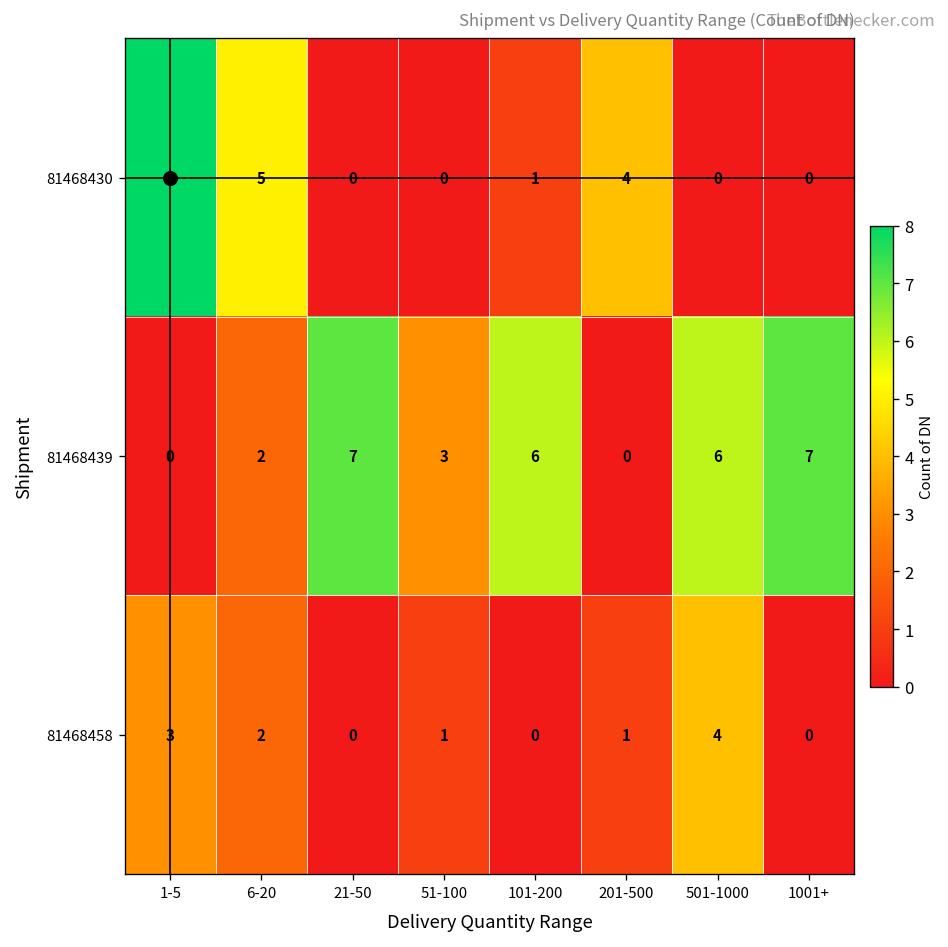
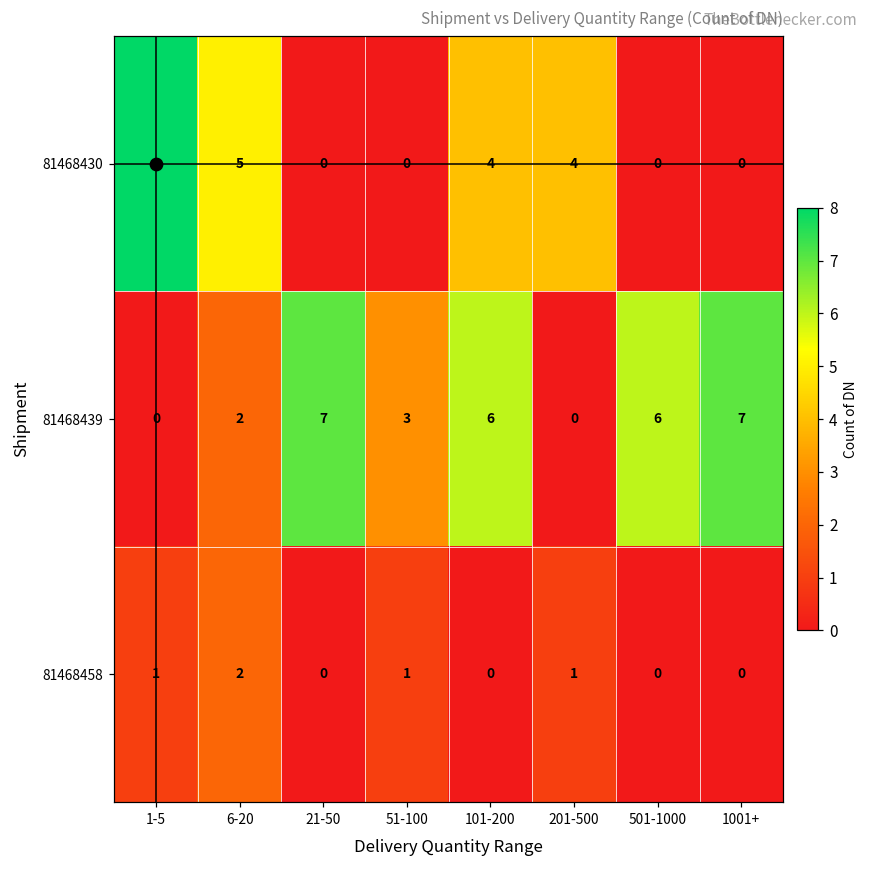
  {
    "81468430": {
      "6-20": 5,
      "21-50": 0,
      "51-100": 0,
-     "101-200": 1,
+     "101-200": 4,
      "201-500": 4,
      "501-1000": 0,
      "1001+": 0
    },
    "81468439": {
      "1-5": 0,
      "6-20": 2,
      "21-50": 7,
      "51-100": 3,
      "101-200": 6,
      "201-500": 0,
      "501-1000": 6,
      "1001+": 7
    },
    "81468458": {
-     "1-5": 3,
+     "1-5": 1,
      "6-20": 2,
      "21-50": 0,
      "51-100": 1,
      "101-200": 0,
      "201-500": 1,
-     "501-1000": 4,
+     "501-1000": 0,
      "1001+": 0
    }
  }
